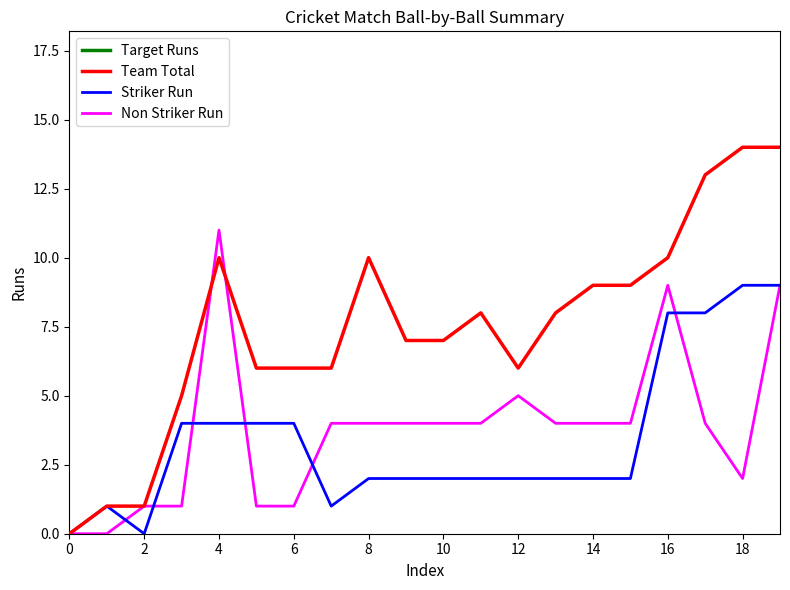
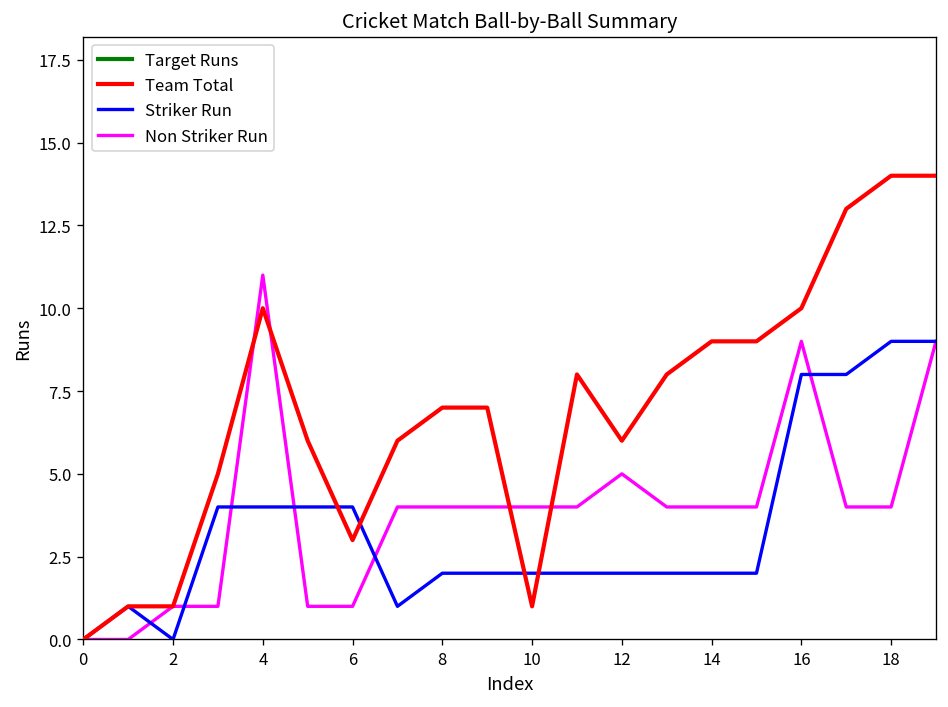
  {
    "Team Total": {
      "4": 10,
-     "6": 6,
-     "8": 10,
-     "10": 7,
+     "6": 3,
+     "8": 7,
+     "10": 1,
      "12": 6,
      "14": 9,
      "16": 10,
      "18": 14
    },
    "Striker Run": {
      "2": 0,
      "4": 4,
      "6": 4,
      "8": 2,
      "10": 2,
      "12": 2,
      "14": 2,
      "16": 8,
      "18": 9
    },
    "Non Striker Run": {
      "4": 11,
      "6": 1,
      "8": 4,
      "10": 4,
      "12": 5,
      "14": 4,
      "16": 9,
-     "18": 2
+     "18": 4
    }
  }
